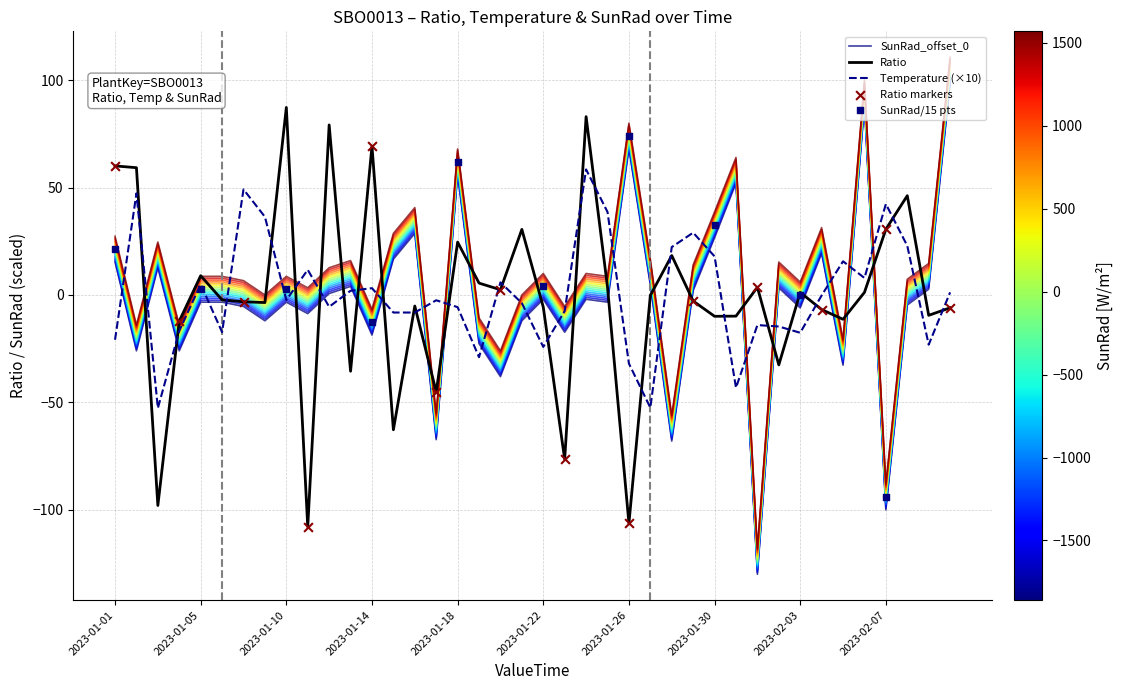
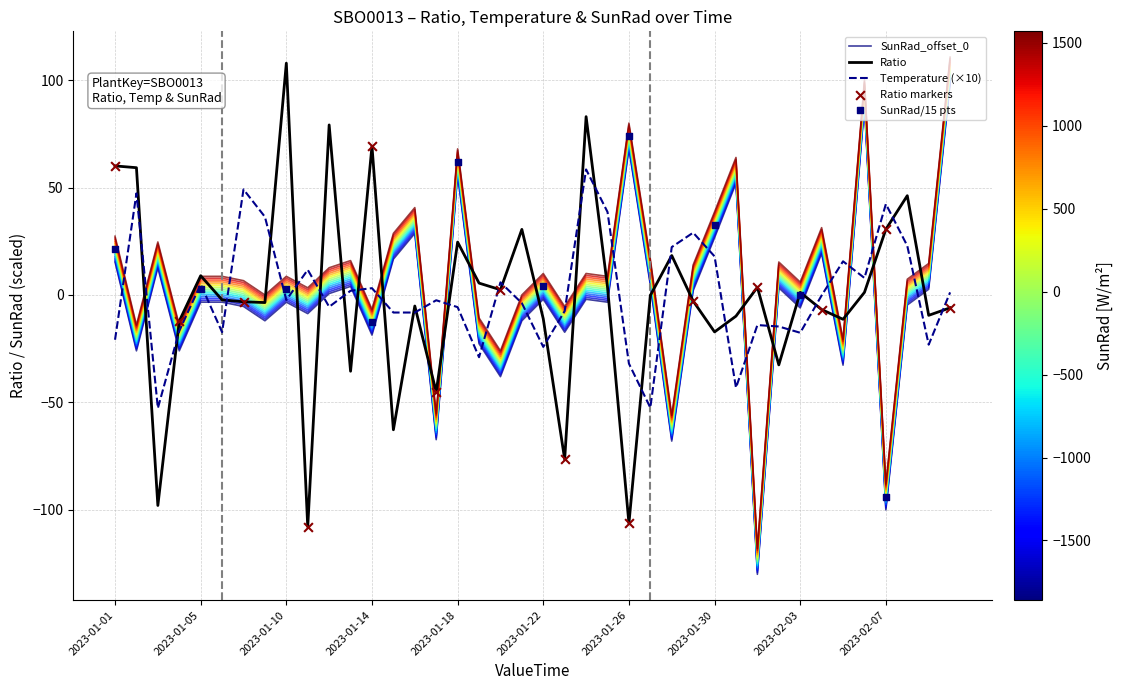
  {
    "Ratio": {
-     "2023-01-10": 87,
+     "2023-01-10": 108,
      "2023-01-18": 25,
-     "2023-01-22": -6,
-     "2023-01-30": -10
+     "2023-01-22": -11,
+     "2023-01-30": -17
    }
  }
